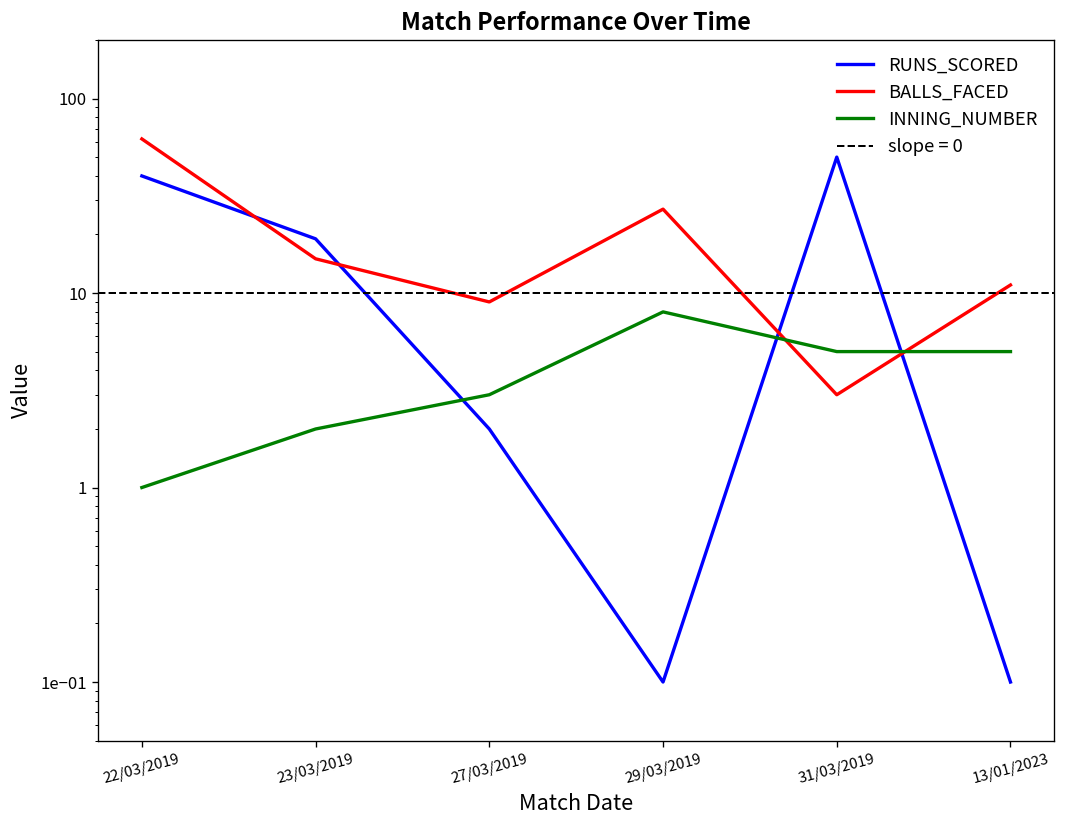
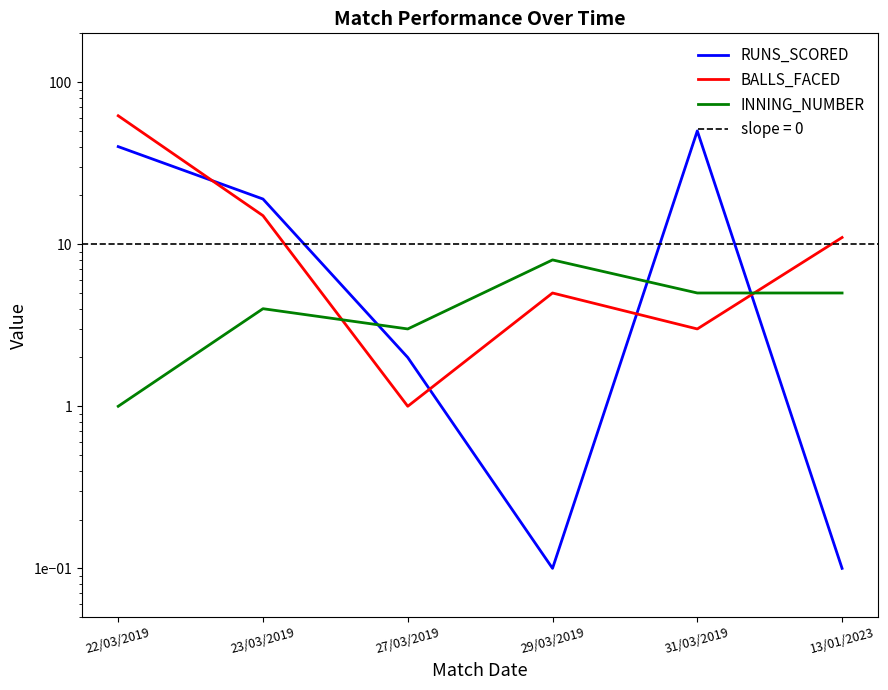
  {
    "RUNS_SCORED": {
      "22/03/2019": 40,
      "23/03/2019": 19,
      "27/03/2019": 2,
      "29/03/2019": 0.10,
      "31/03/2019": 50,
      "13/01/2023": 0.10
    },
    "BALLS_FACED": {
      "22/03/2019": 62,
      "23/03/2019": 15,
-     "27/03/2019": 9,
-     "29/03/2019": 27,
+     "27/03/2019": 1,
+     "29/03/2019": 5,
      "31/03/2019": 3,
      "13/01/2023": 11
    },
    "INNING_NUMBER": {
      "22/03/2019": 1,
-     "23/03/2019": 2,
+     "23/03/2019": 4,
      "27/03/2019": 3,
      "29/03/2019": 8,
      "31/03/2019": 5,
      "13/01/2023": 5
    }
  }
